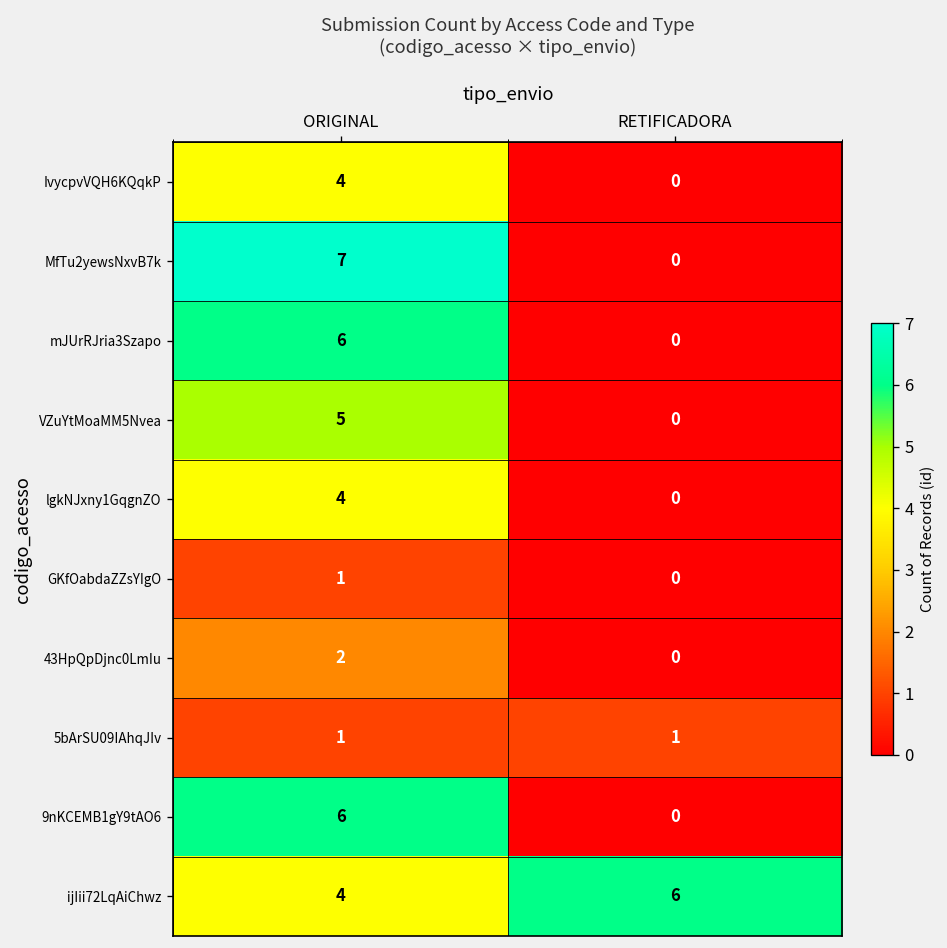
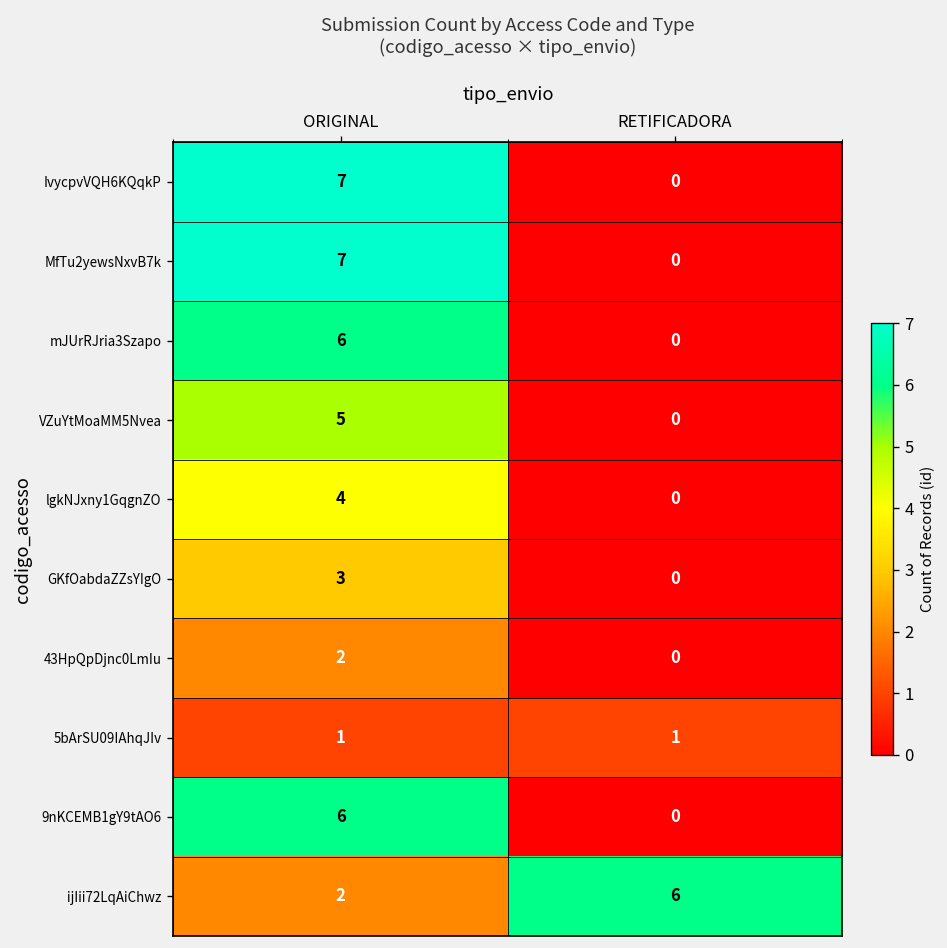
  {
    "IvycpvVQH6KQqkP": {
-     "ORIGINAL": 4,
+     "ORIGINAL": 7,
      "RETIFICADORA": 0
    },
    "MfTu2yewsNxvB7k": {
      "ORIGINAL": 7,
      "RETIFICADORA": 0
    },
    "mJUrRJria3Szapo": {
      "ORIGINAL": 6,
      "RETIFICADORA": 0
    },
    "VZuYtMoaMM5Nvea": {
      "ORIGINAL": 5,
      "RETIFICADORA": 0
    },
    "lgkNJxny1GqgnZO": {
      "ORIGINAL": 4,
      "RETIFICADORA": 0
    },
    "GKfOabdaZZsYIgO": {
-     "ORIGINAL": 1,
+     "ORIGINAL": 3,
      "RETIFICADORA": 0
    },
    "43HpQpDjnc0LmIu": {
      "ORIGINAL": 2,
      "RETIFICADORA": 0
    },
    "5bArSU09IAhqJIv": {
      "ORIGINAL": 1,
      "RETIFICADORA": 1
    },
    "9nKCEMB1gY9tAO6": {
      "ORIGINAL": 6,
      "RETIFICADORA": 0
    },
    "ijIii72LqAiChwz": {
-     "ORIGINAL": 4,
+     "ORIGINAL": 2,
      "RETIFICADORA": 6
    }
  }
